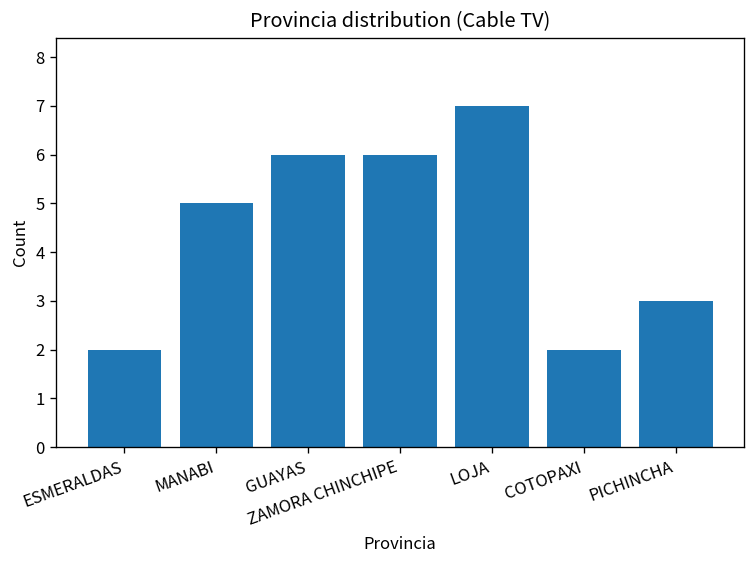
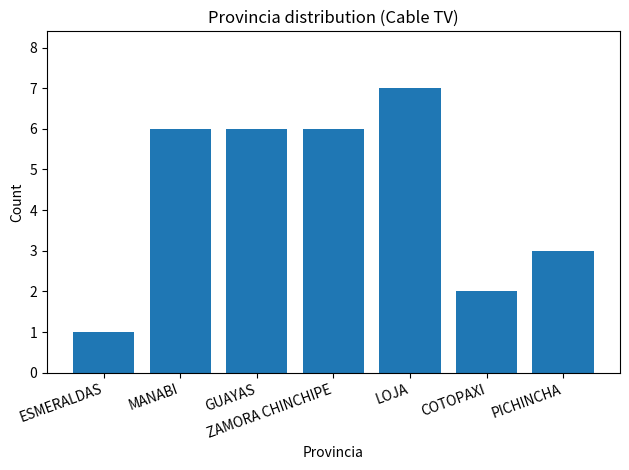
  {
-   "ESMERALDAS": 2,
-   "MANABI": 5,
+   "ESMERALDAS": 1,
+   "MANABI": 6,
    "GUAYAS": 6,
    "ZAMORA CHINCHIPE": 6,
    "LOJA": 7,
    "COTOPAXI": 2,
    "PICHINCHA": 3
  }
